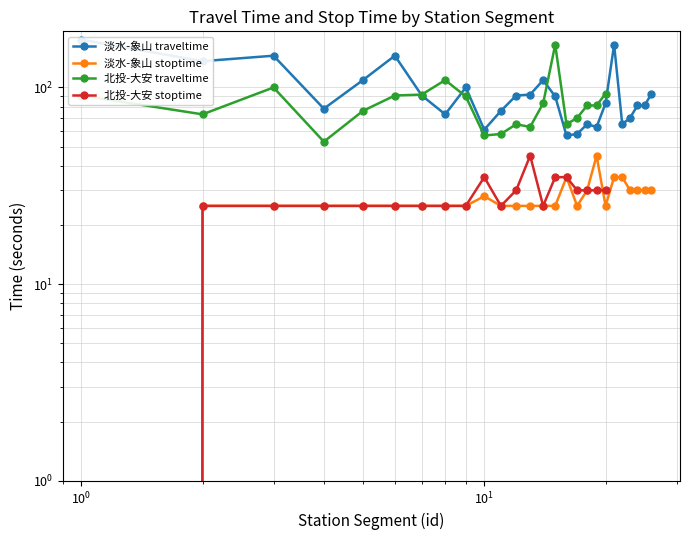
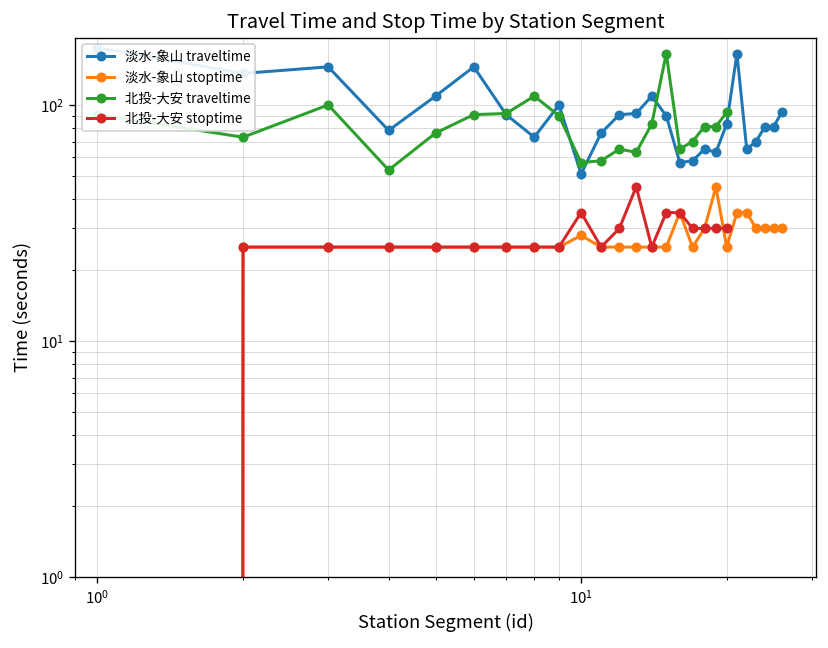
  {
    "淡水-象山 traveltime": {
-     "10^1": 61
+     "10^1": 51
    },
    "淡水-象山 stoptime": {
      "10^1": 28
    },
    "北投-大安 traveltime": {
      "10^1": 57
    },
    "北投-大安 stoptime": {
      "10^1": 35
    }
  }
